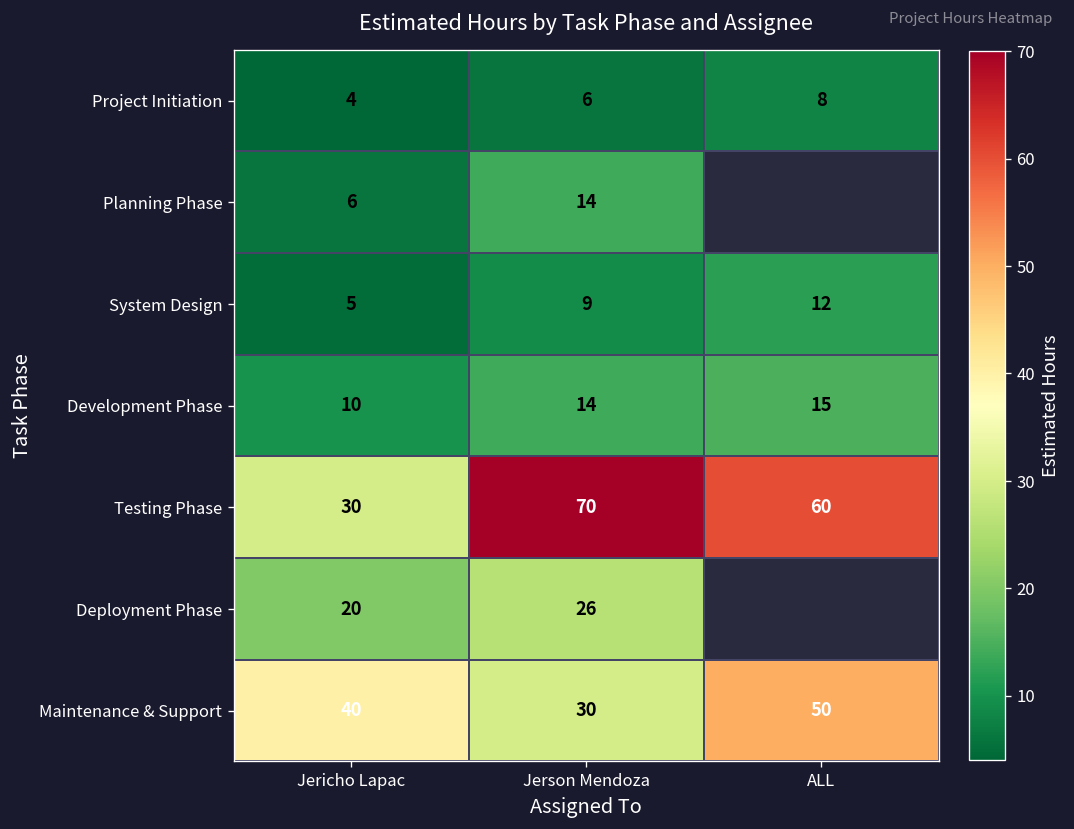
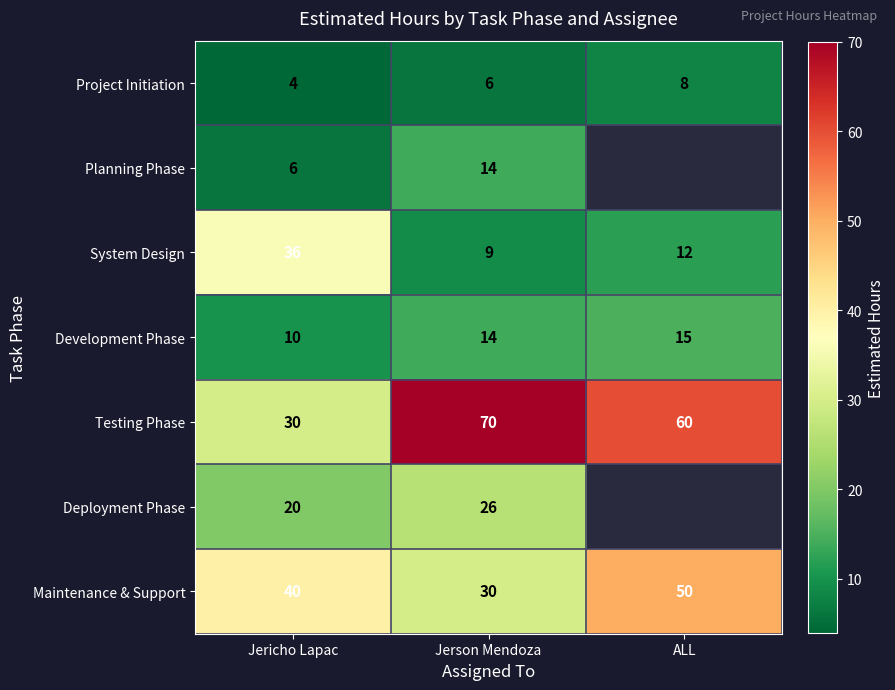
  {
    "Project Initiation": {
      "Jericho Lapac": 4,
      "Jerson Mendoza": 6,
      "ALL": 8
    },
    "Planning Phase": {
      "Jericho Lapac": 6,
      "Jerson Mendoza": 14
    },
    "System Design": {
-     "Jericho Lapac": 5,
+     "Jericho Lapac": 36,
      "Jerson Mendoza": 9,
      "ALL": 12
    },
    "Development Phase": {
      "Jericho Lapac": 10,
      "Jerson Mendoza": 14,
      "ALL": 15
    },
    "Testing Phase": {
      "Jericho Lapac": 30,
      "Jerson Mendoza": 70,
      "ALL": 60
    },
    "Deployment Phase": {
      "Jericho Lapac": 20,
      "Jerson Mendoza": 26
    },
    "Maintenance & Support": {
      "Jericho Lapac": 40,
      "Jerson Mendoza": 30,
      "ALL": 50
    }
  }
